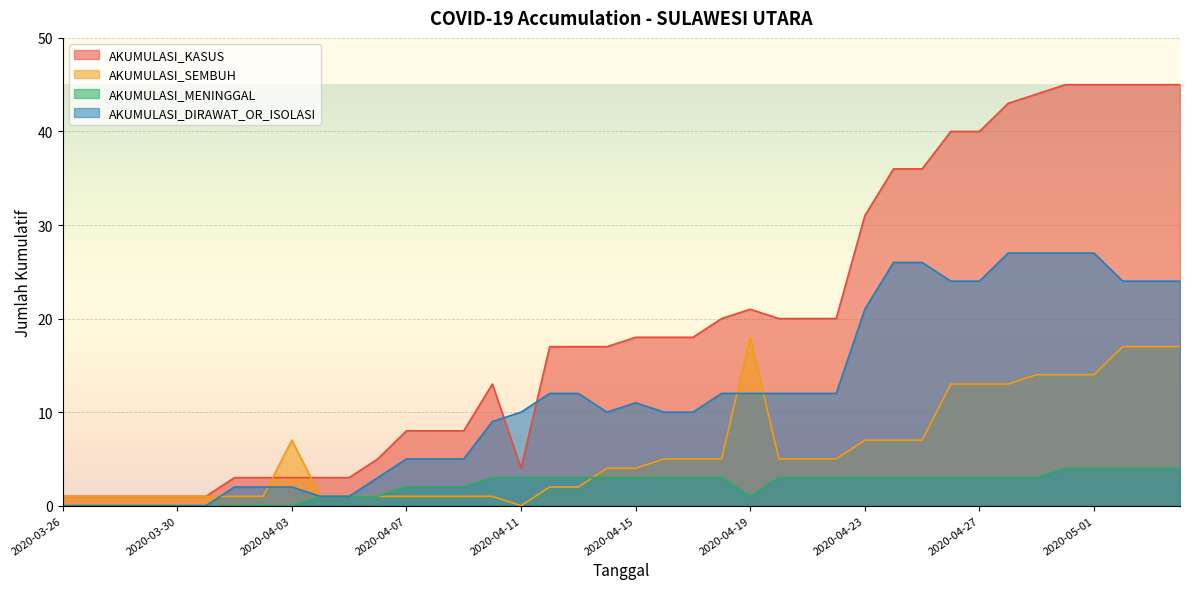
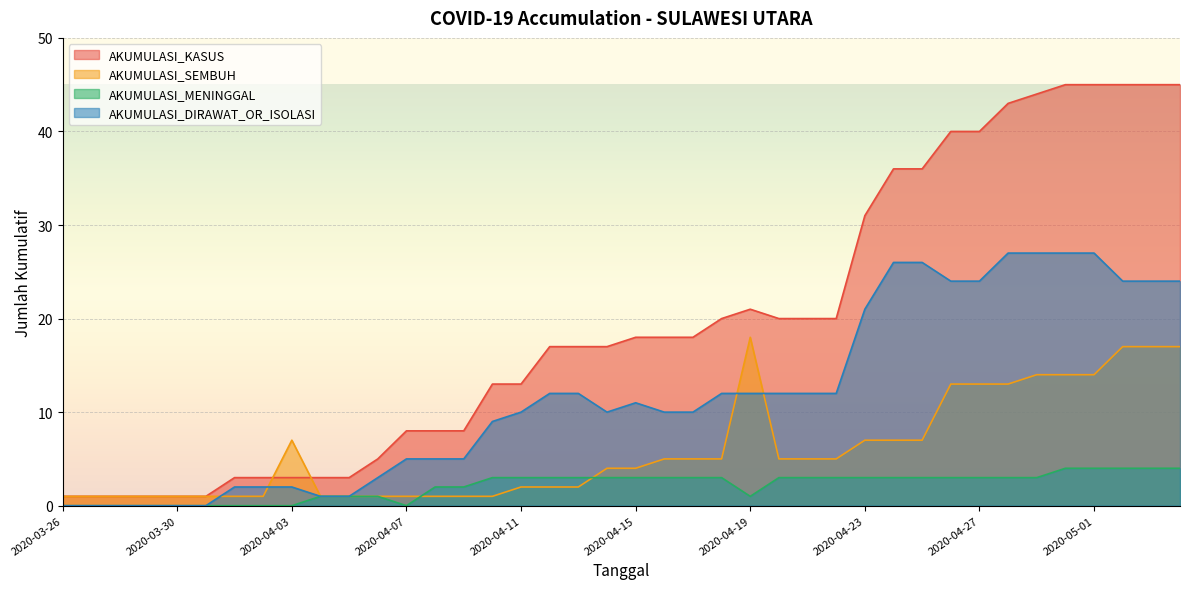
  {
    "AKUMULASI_KASUS": {
      "2020-04-03": 3,
      "2020-04-07": 8,
-     "2020-04-11": 4,
+     "2020-04-11": 13,
      "2020-04-15": 18,
      "2020-04-19": 21,
      "2020-04-23": 31,
      "2020-04-27": 40,
      "2020-05-01": 45
    },
    "AKUMULASI_SEMBUH": {
      "2020-04-03": 7,
      "2020-04-07": 1,
-     "2020-04-11": 0,
+     "2020-04-11": 2,
      "2020-04-15": 4,
      "2020-04-19": 18,
      "2020-04-23": 7,
      "2020-04-27": 13,
      "2020-05-01": 14
    },
    "AKUMULASI_MENINGGAL": {
      "2020-04-03": 0,
-     "2020-04-07": 2,
+     "2020-04-07": 0,
      "2020-04-11": 3,
      "2020-04-15": 3,
      "2020-04-19": 1,
      "2020-04-23": 3,
      "2020-04-27": 3,
      "2020-05-01": 4
    },
    "AKUMULASI_DIRAWAT_OR_ISOLASI": {
      "2020-04-03": 2,
      "2020-04-07": 5,
      "2020-04-11": 10,
      "2020-04-15": 11,
      "2020-04-19": 12,
      "2020-04-23": 21,
      "2020-04-27": 24,
      "2020-05-01": 27
    }
  }
